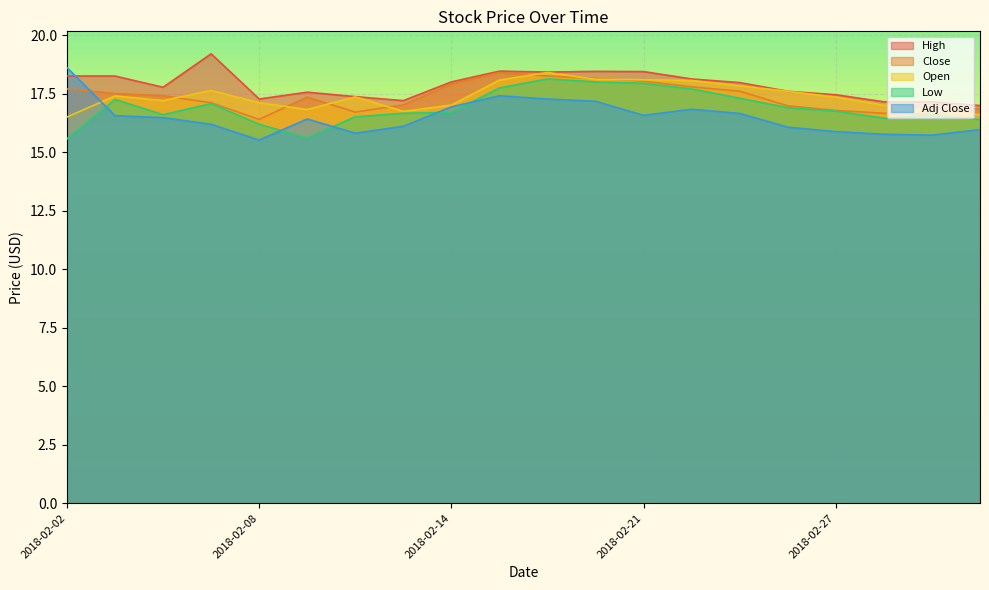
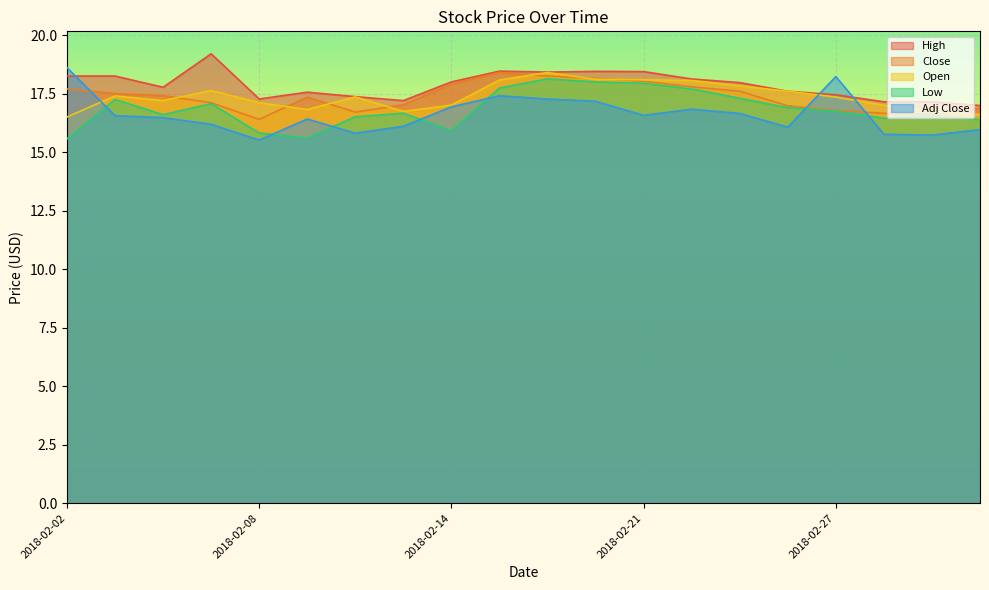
  {
    "Low": {
      "2018-02-02": 15.6,
-     "2018-02-08": 16.2,
-     "2018-02-14": 16.7
+     "2018-02-08": 15.8,
+     "2018-02-14": 15.9
    },
    "Adj Close": {
      "2018-02-02": 18.6,
      "2018-02-08": 15.5,
      "2018-02-21": 16.6,
-     "2018-02-27": 15.9
+     "2018-02-27": 18.2
    }
  }
